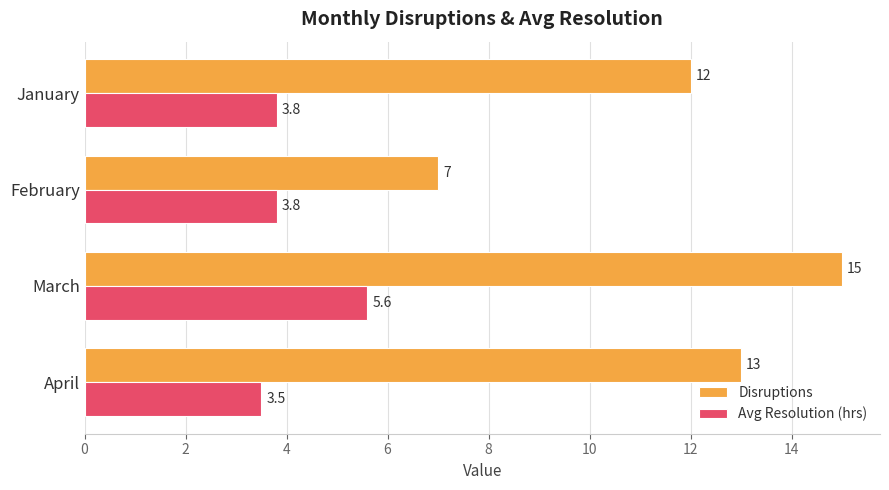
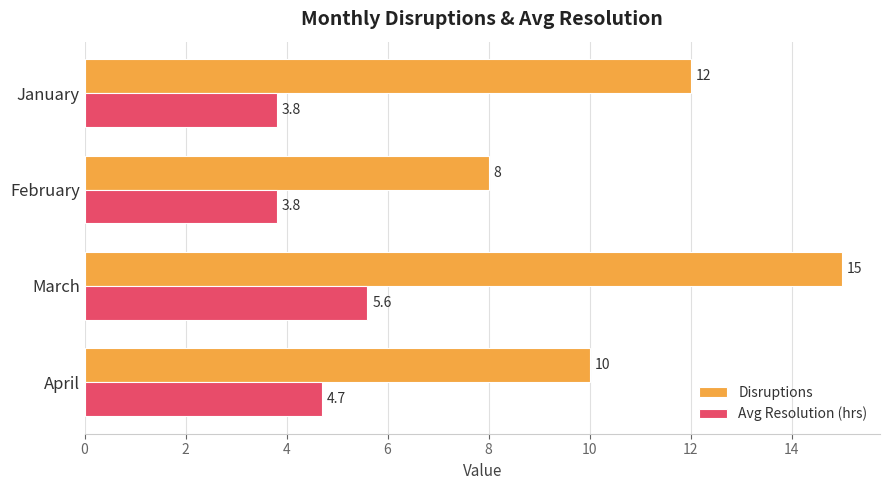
  {
    "Disruptions": {
      "January": 12,
-     "February": 7,
+     "February": 8,
      "March": 15,
-     "April": 13
+     "April": 10
    },
    "Avg Resolution (hrs)": {
      "January": 3.8,
      "February": 3.8,
      "March": 5.6,
-     "April": 3.5
+     "April": 4.7
    }
  }
